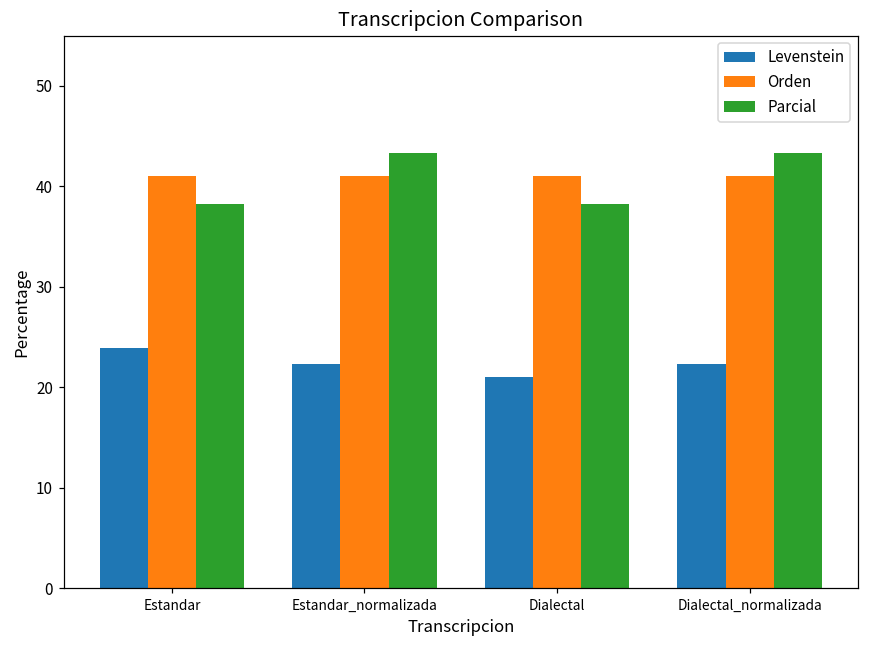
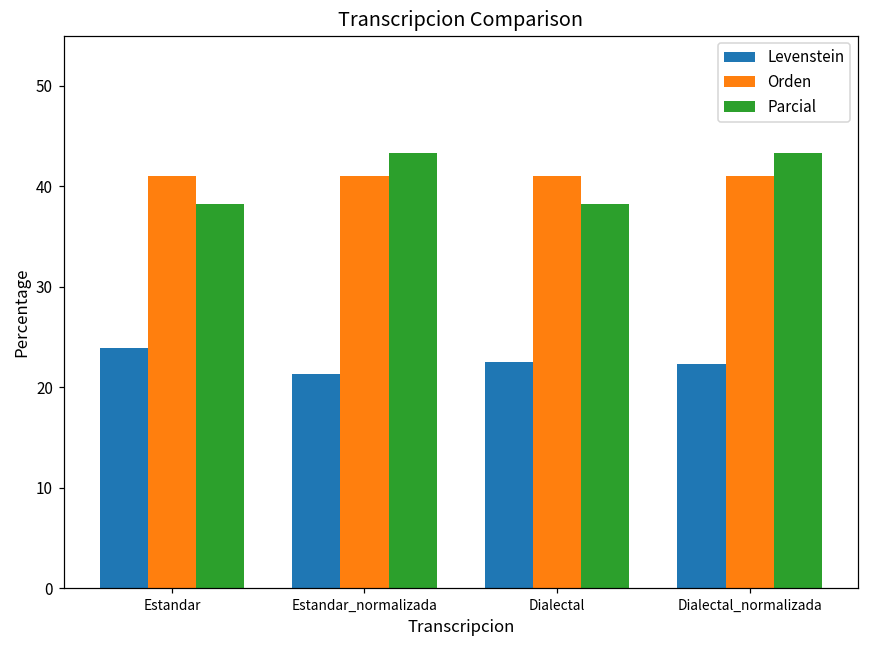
  {
    "Levenstein": {
      "Estandar": 24,
-     "Estandar_normalizada": 22,
-     "Dialectal": 21,
+     "Estandar_normalizada": 21,
+     "Dialectal": 23,
      "Dialectal_normalizada": 22
    },
    "Orden": {
      "Estandar": 41,
      "Estandar_normalizada": 41,
      "Dialectal": 41,
      "Dialectal_normalizada": 41
    },
    "Parcial": {
      "Estandar": 38,
      "Estandar_normalizada": 43,
      "Dialectal": 38,
      "Dialectal_normalizada": 43
    }
  }
